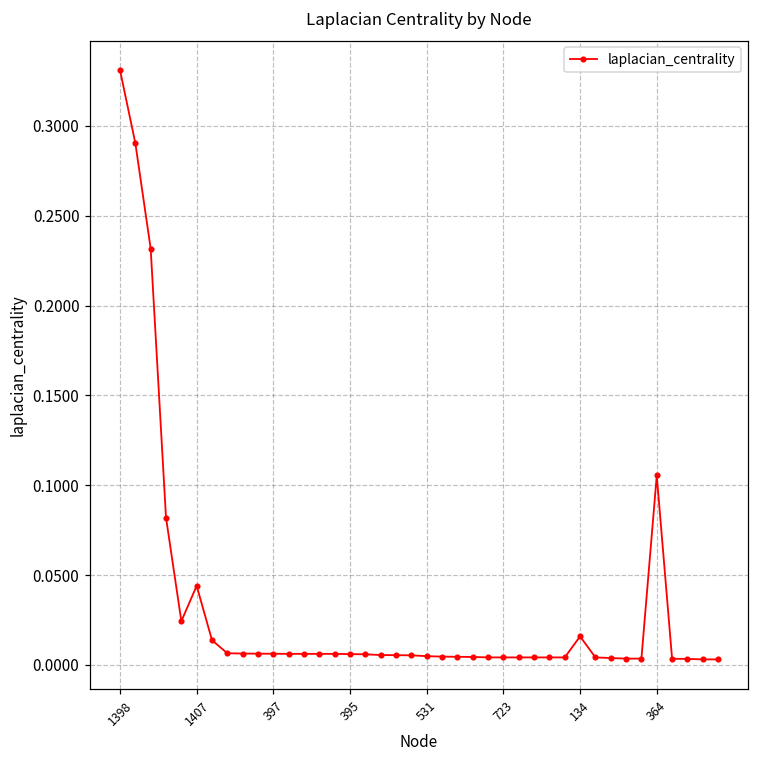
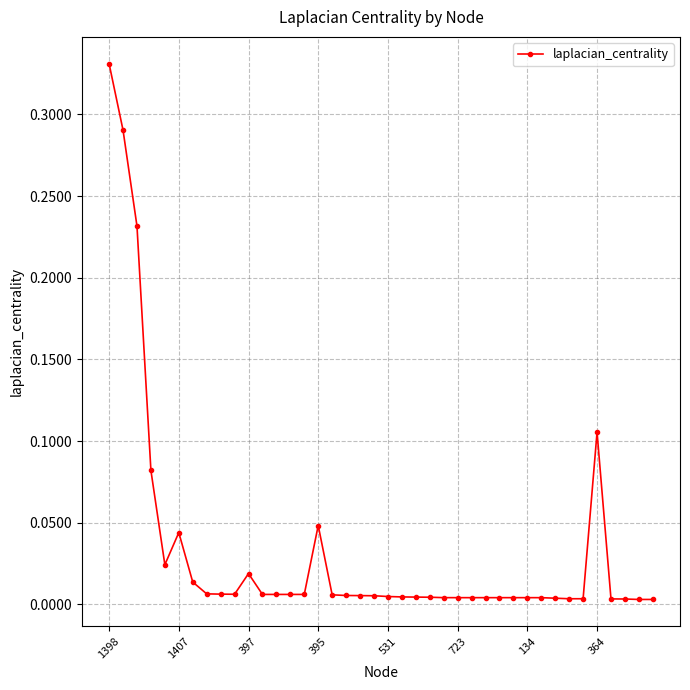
  {
    "1398": 0.331,
    "1407": 0.044,
-   "397": 0.006,
-   "395": 0.006,
+   "397": 0.019,
+   "395": 0.048,
    "531": 0.005,
    "723": 0.004,
-   "134": 0.016,
+   "134": 0.004,
    "364": 0.105
  }
